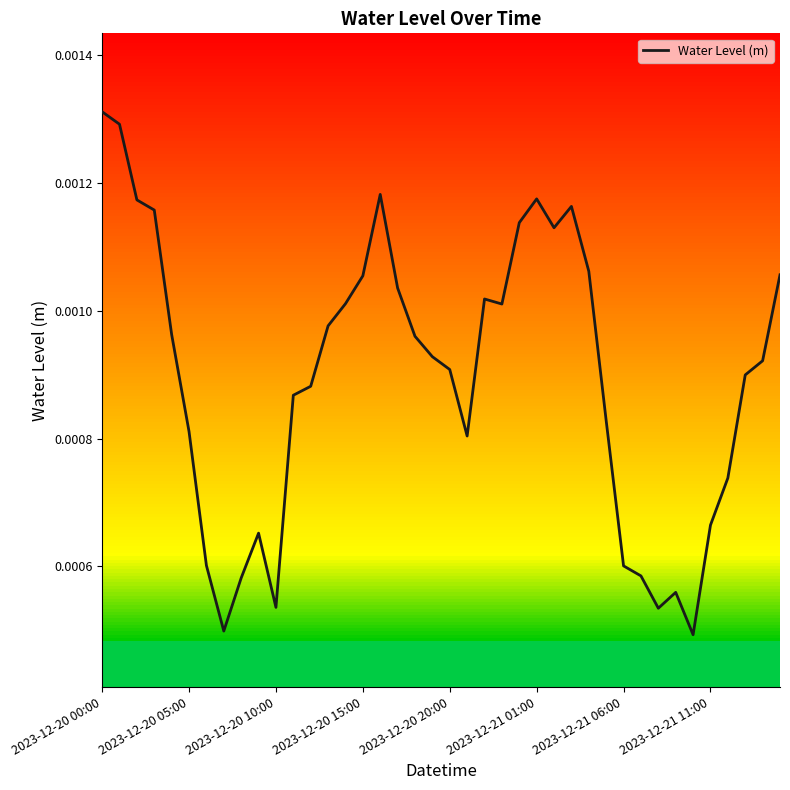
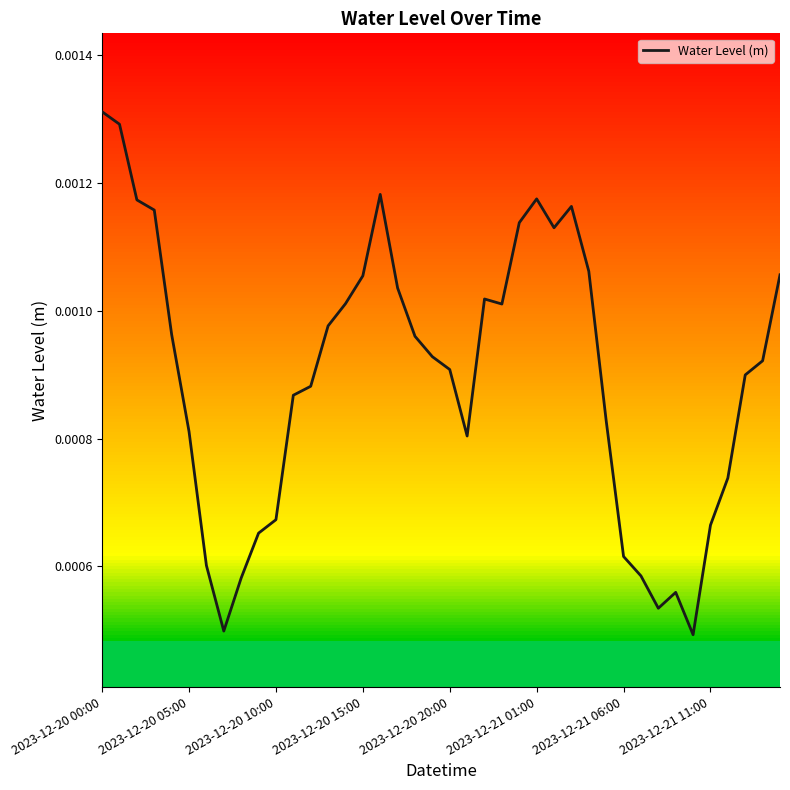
  {
    "2023-12-20 00:00": 0.00131,
    "2023-12-20 05:00": 0.00081,
-   "2023-12-20 10:00": 0.00054,
+   "2023-12-20 10:00": 0.00067,
    "2023-12-20 15:00": 0.00105,
    "2023-12-20 20:00": 0.00091,
    "2023-12-21 01:00": 0.00118,
-   "2023-12-21 06:00": 0.00060,
+   "2023-12-21 06:00": 0.00062,
    "2023-12-21 11:00": 0.00066
  }
